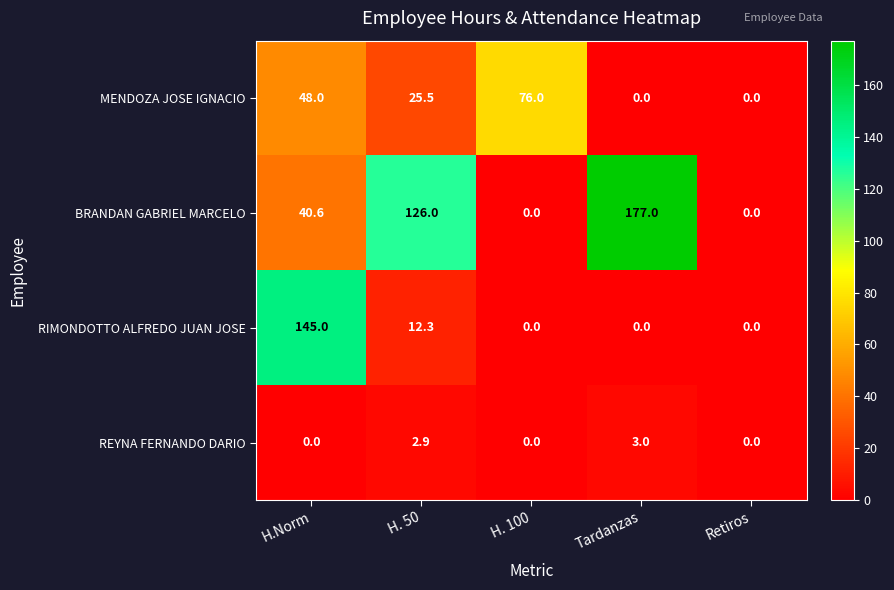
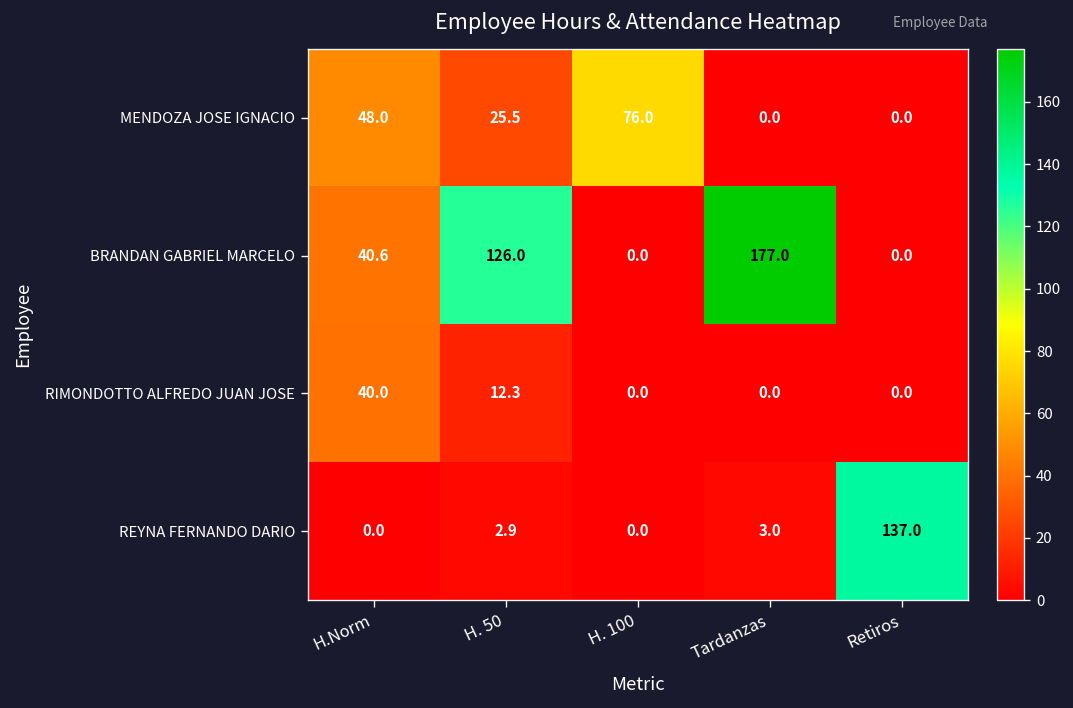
  {
    "MENDOZA JOSE IGNACIO": {
      "H.Norm": 48.0,
      "H. 50": 25.5,
      "H. 100": 76.0,
      "Tardanzas": 0.0,
      "Retiros": 0.0
    },
    "BRANDAN GABRIEL MARCELO": {
      "H.Norm": 40.6,
      "H. 50": 126.0,
      "H. 100": 0.0,
      "Tardanzas": 177.0,
      "Retiros": 0.0
    },
    "RIMONDOTTO ALFREDO JUAN JOSE": {
-     "H.Norm": 145.0,
+     "H.Norm": 40.0,
      "H. 50": 12.3,
      "H. 100": 0.0,
      "Tardanzas": 0.0,
      "Retiros": 0.0
    },
    "REYNA FERNANDO DARIO": {
      "H.Norm": 0.0,
      "H. 50": 2.9,
      "H. 100": 0.0,
      "Tardanzas": 3.0,
-     "Retiros": 0.0
+     "Retiros": 137.0
    }
  }
